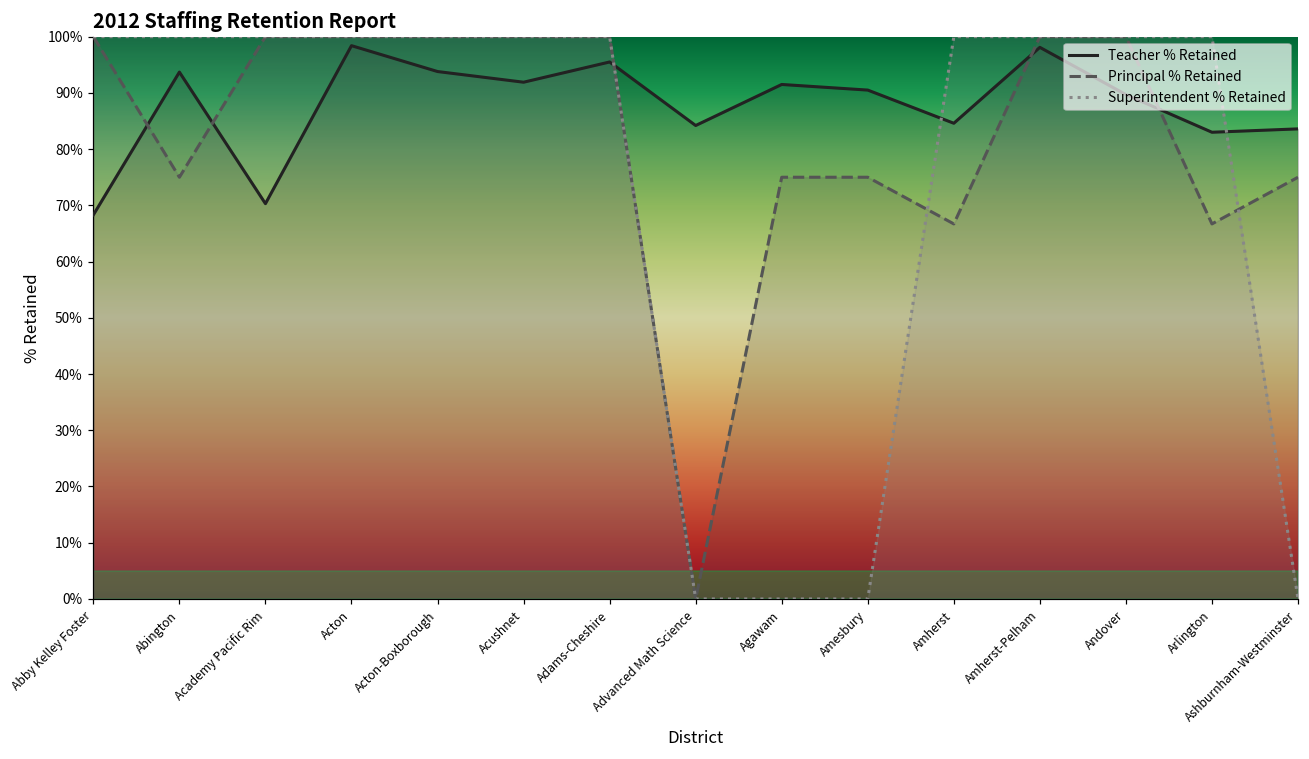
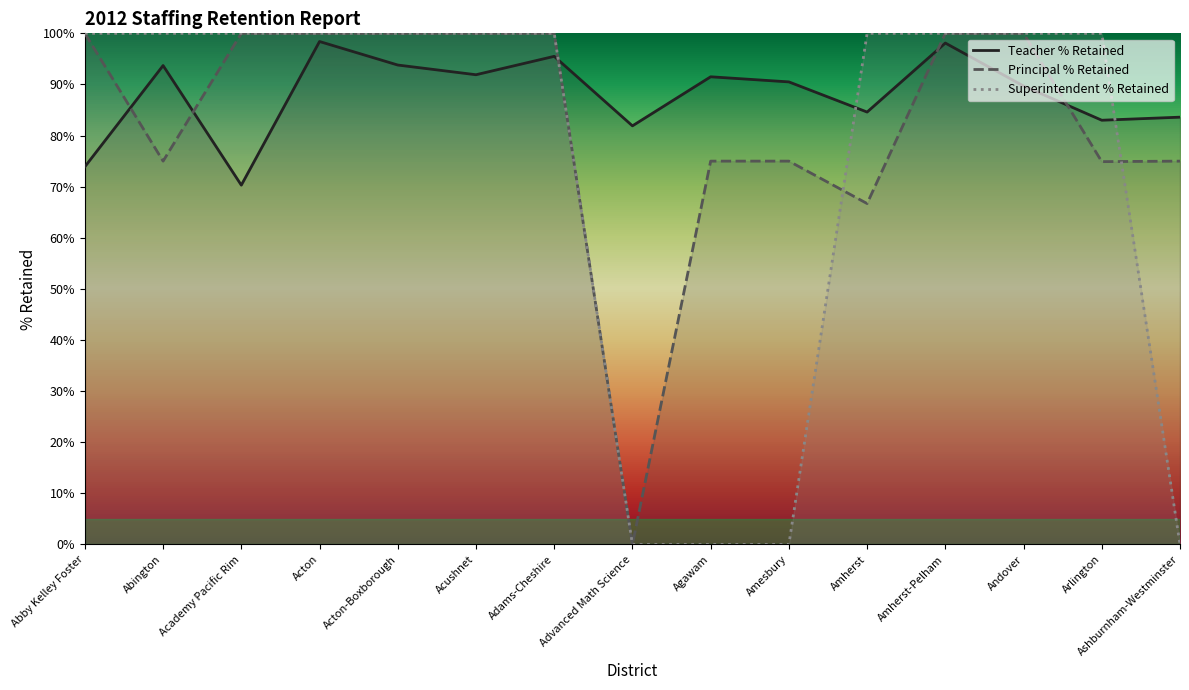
  {
    "Teacher % Retained": {
-     "Abby Kelley Foster": "68%",
+     "Abby Kelley Foster": "74%",
      "Abington": "94%",
      "Academy Pacific Rim": "70%",
      "Acton": "98%",
      "Acton-Boxborough": "94%",
      "Acushnet": "92%",
      "Adams-Cheshire": "96%",
-     "Advanced Math Science": "84%",
+     "Advanced Math Science": "82%",
      "Agawam": "92%",
      "Amesbury": "91%",
      "Amherst": "85%",
      "Amherst-Pelham": "98%",
      "Arlington": "83%",
      "Ashburnham-Westminster": "84%"
    },
    "Principal % Retained": {
      "Abington": "75%",
      "Agawam": "75%",
      "Amesbury": "75%",
      "Amherst": "67%",
-     "Arlington": "67%",
+     "Arlington": "75%",
      "Ashburnham-Westminster": "75%"
    },
    "Superintendent % Retained": {
      "Abington": "100%",
      "Agawam": "0%",
      "Amesbury": "0%",
      "Amherst": "100%",
      "Arlington": "100%",
      "Ashburnham-Westminster": "0%"
    }
  }
